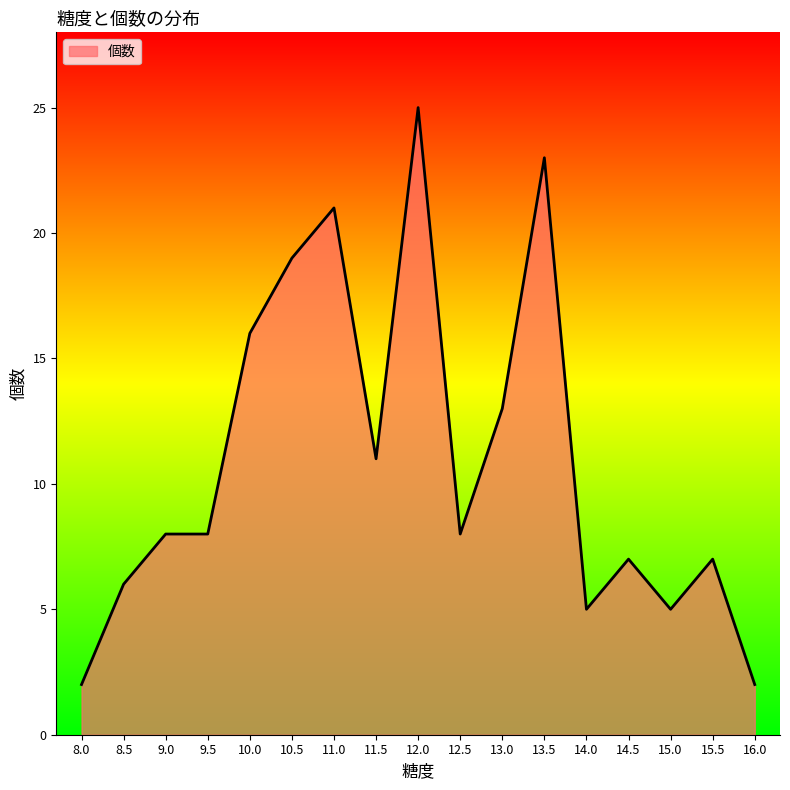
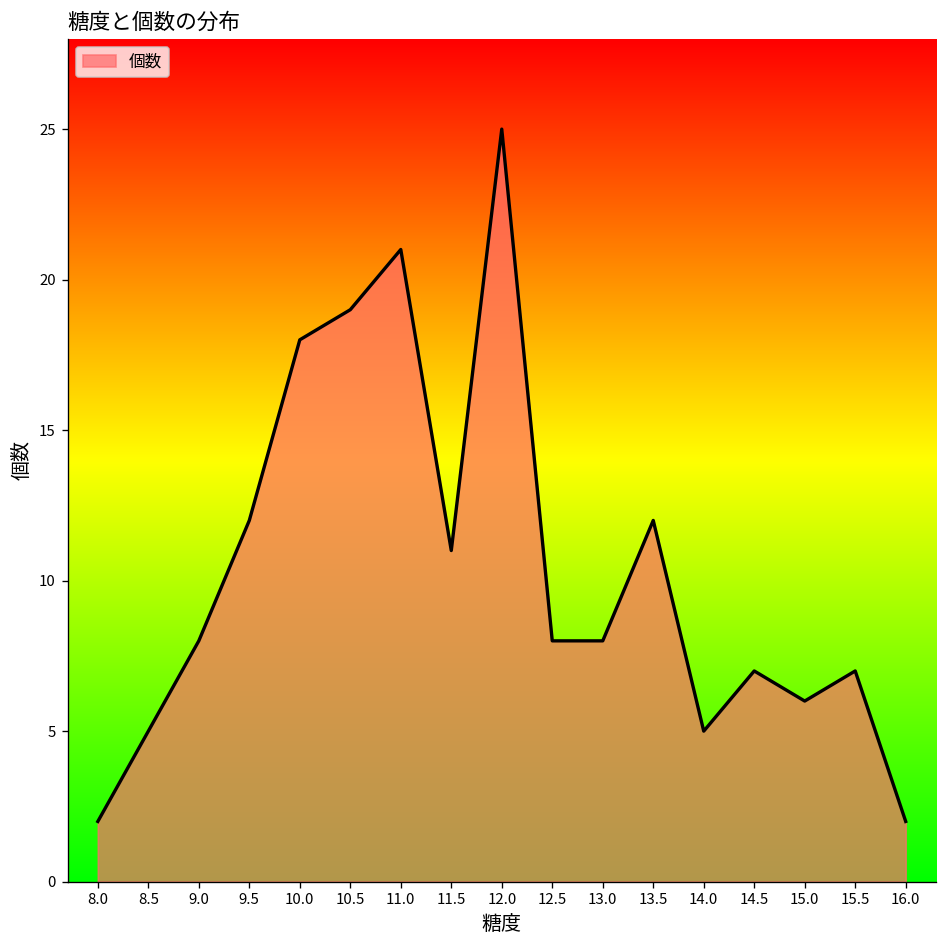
  {
    "8.0": 2,
-   "8.5": 6,
+   "8.5": 5,
    "9.0": 8,
-   "9.5": 8,
-   "10.0": 16,
+   "9.5": 12,
+   "10.0": 18,
    "10.5": 19,
    "11.0": 21,
    "11.5": 11,
    "12.0": 25,
    "12.5": 8,
-   "13.0": 13,
-   "13.5": 23,
+   "13.0": 8,
+   "13.5": 12,
    "14.0": 5,
    "14.5": 7,
-   "15.0": 5,
+   "15.0": 6,
    "15.5": 7,
    "16.0": 2
  }
